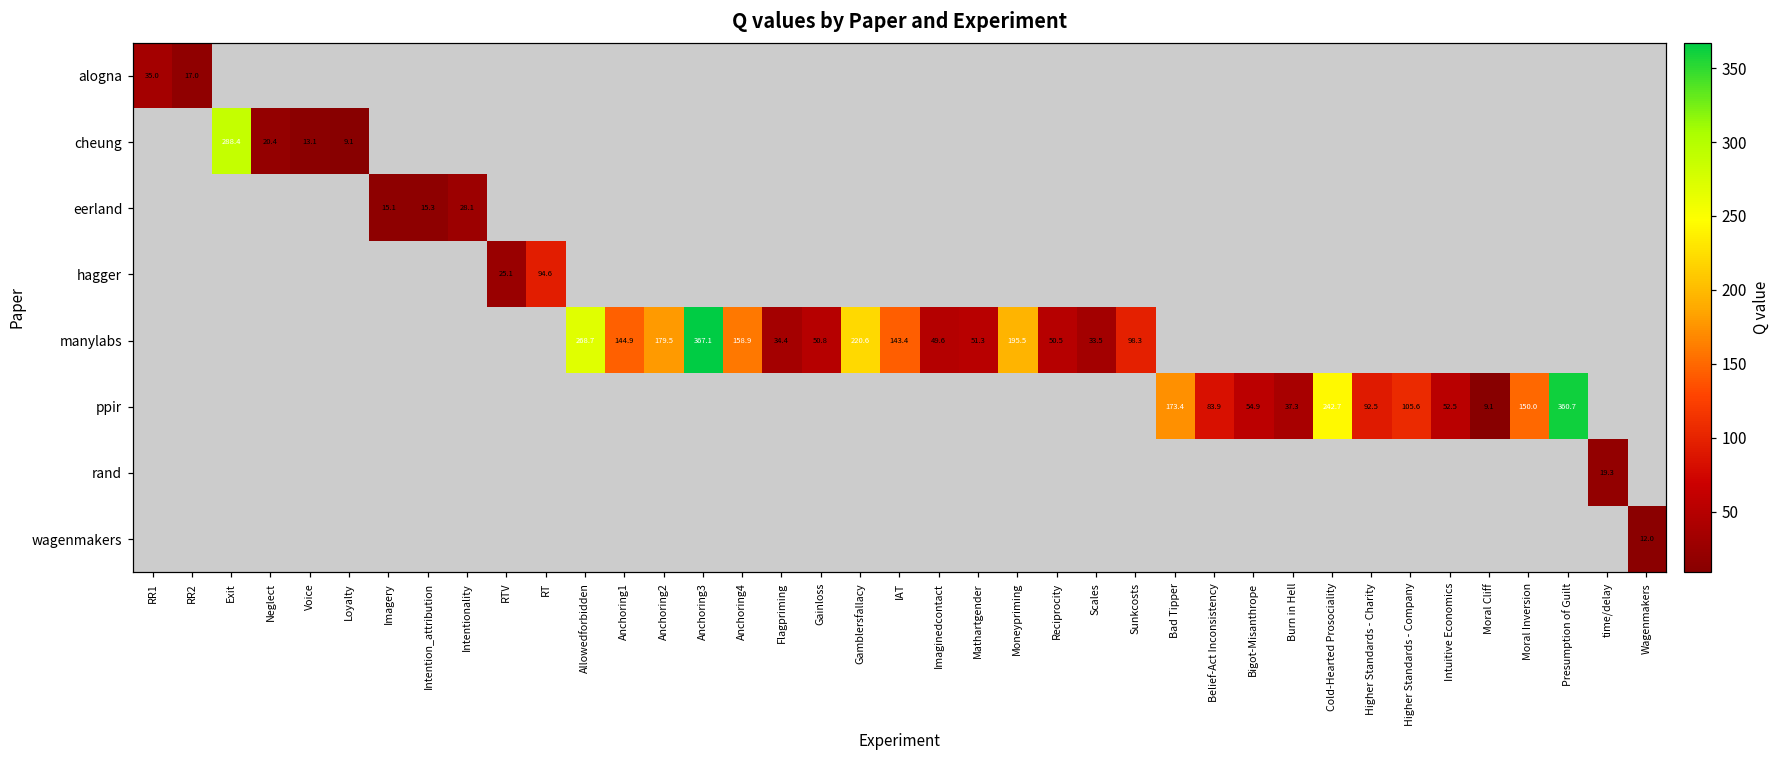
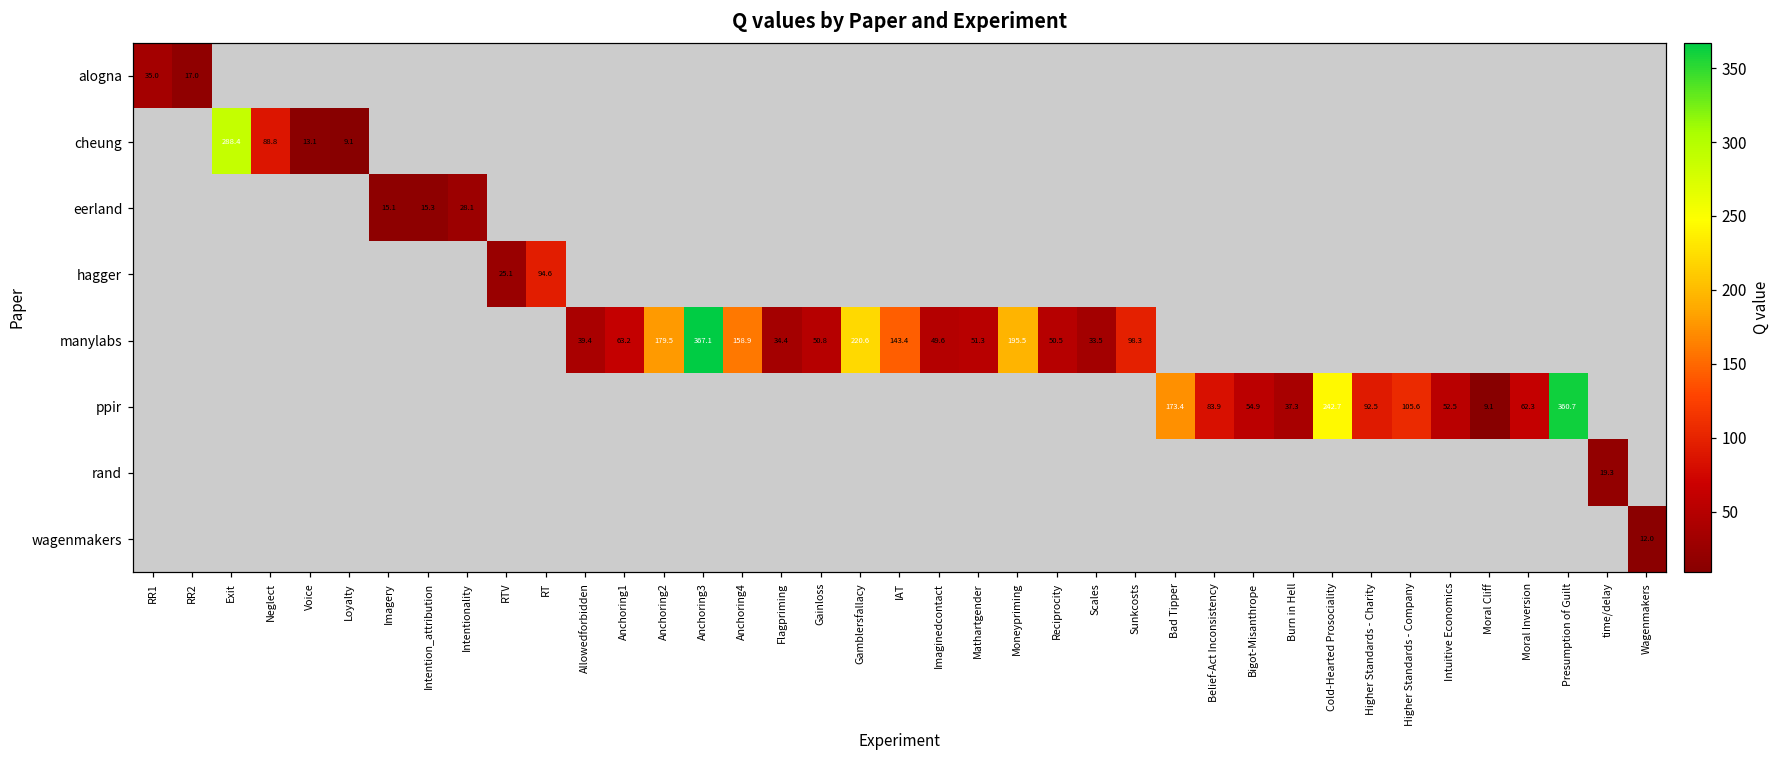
  {
    "alogna": {
      "RR1": 35.0,
      "RR2": 17.0
    },
    "cheung": {
      "Exit": 288.4,
-     "Neglect": 20.4,
+     "Neglect": 88.8,
      "Voice": 13.1,
      "Loyalty": 9.1
    },
    "eerland": {
      "Imagery": 15.1,
      "Intention_attribution": 15.3,
      "Intentionality": 28.1
    },
    "hagger": {
      "RTV": 25.1,
      "RT": 94.6
    },
    "manylabs": {
-     "Allowedforbidden": 268.7,
-     "Anchoring1": 144.9,
+     "Allowedforbidden": 39.4,
+     "Anchoring1": 63.2,
      "Anchoring2": 179.5,
      "Anchoring3": 367.1,
      "Anchoring4": 158.9,
      "Flagpriming": 34.4,
      "Gainloss": 50.8,
      "Gamblersfallacy": 220.6,
      "IAT": 143.4,
      "Imaginedcontact": 49.6,
      "Mathartgender": 51.3,
      "Moneypriming": 195.5,
      "Reciprocity": 50.5,
      "Scales": 33.5,
      "Sunkcosts": 98.3
    },
    "ppir": {
      "Bad Tipper": 173.4,
      "Belief-Act Inconsistency": 83.9,
      "Bigot-Misanthrope": 54.9,
      "Burn in Hell": 37.3,
      "Cold-Hearted Prosociality": 242.7,
      "Higher Standards - Charity": 92.5,
      "Higher Standards - Company": 105.6,
      "Intuitive Economics": 52.5,
      "Moral Cliff": 9.1,
-     "Moral Inversion": 150.0,
+     "Moral Inversion": 62.3,
      "Presumption of Guilt": 360.7
    },
    "rand": {
      "time/delay": 19.3
    },
    "wagenmakers": {
      "Wagenmakers": 12.0
    }
  }
